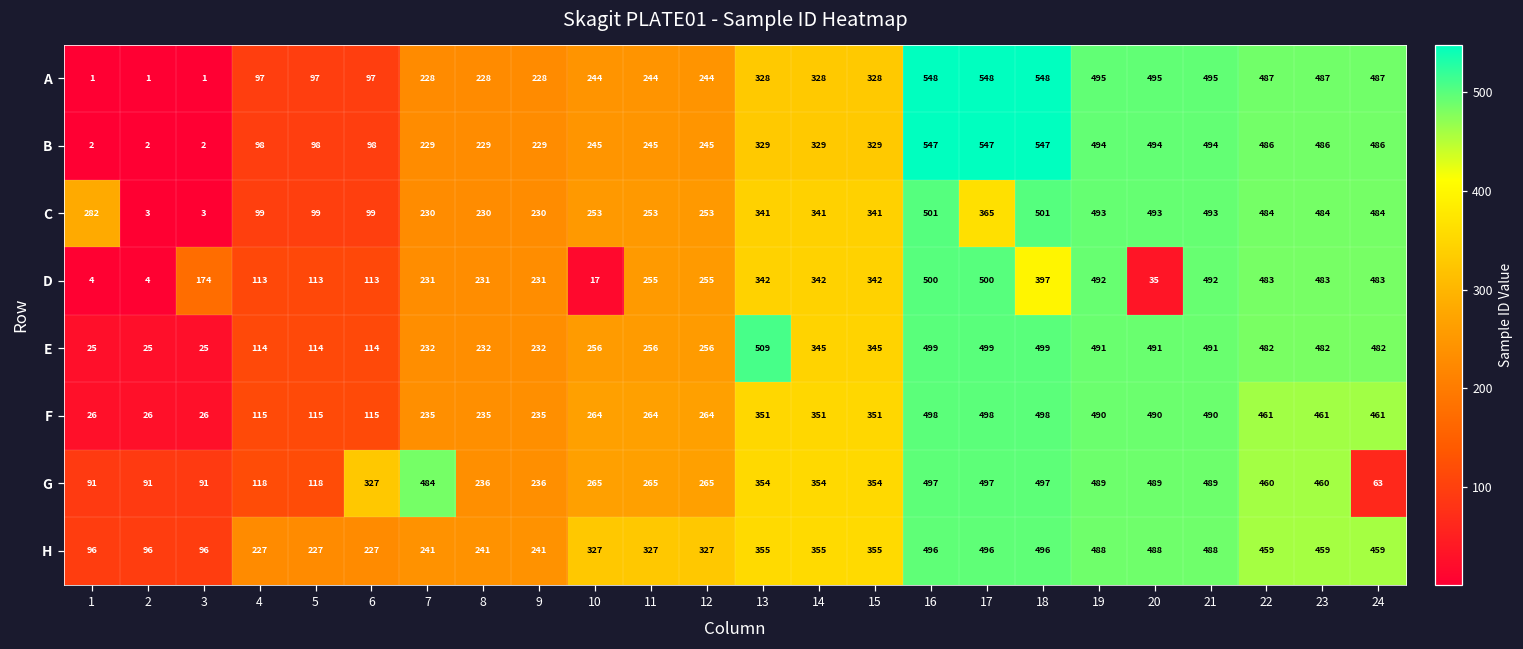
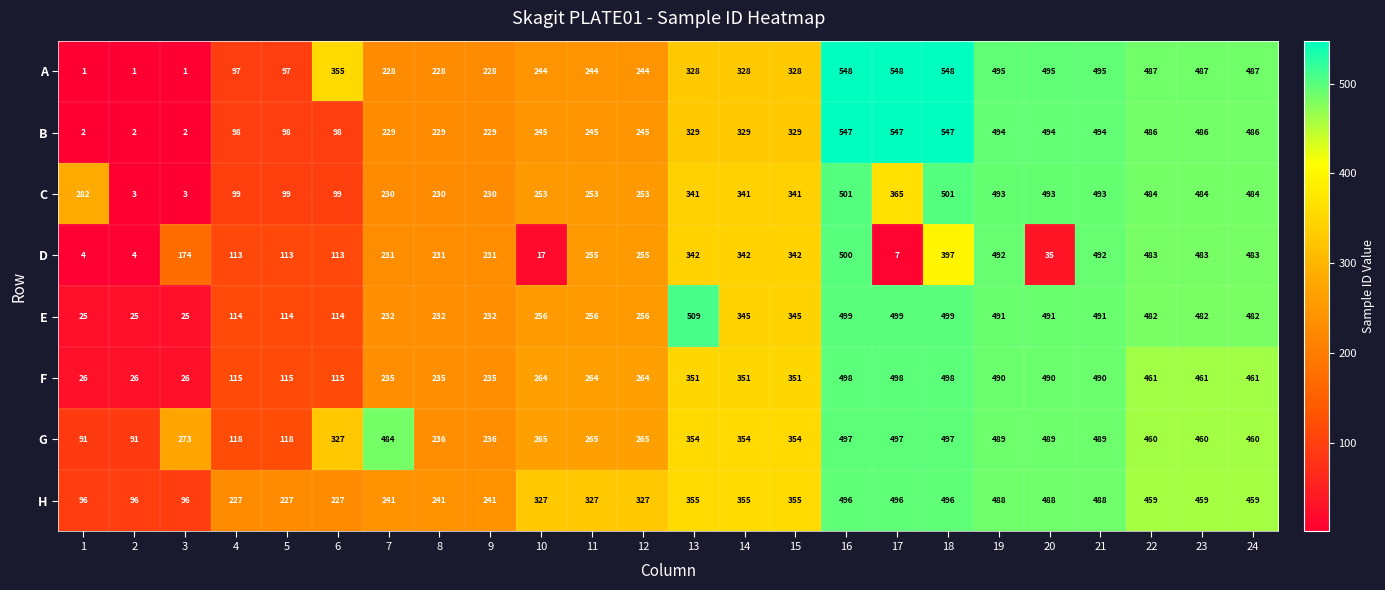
  {
    "A": {
      "1": 1,
      "2": 1,
      "3": 1,
      "4": 97,
      "5": 97,
-     "6": 97,
+     "6": 355,
      "7": 228,
      "8": 228,
      "9": 228,
      "10": 244,
      "11": 244,
      "12": 244,
      "13": 328,
      "14": 328,
      "15": 328,
      "16": 548,
      "17": 548,
      "18": 548,
      "19": 495,
      "20": 495,
      "21": 495,
      "22": 487,
      "23": 487,
      "24": 487
    },
    "B": {
      "1": 2,
      "2": 2,
      "3": 2,
      "4": 98,
      "5": 98,
      "6": 98,
      "7": 229,
      "8": 229,
      "9": 229,
      "10": 245,
      "11": 245,
      "12": 245,
      "13": 329,
      "14": 329,
      "15": 329,
      "16": 547,
      "17": 547,
      "18": 547,
      "19": 494,
      "20": 494,
      "21": 494,
      "22": 486,
      "23": 486,
      "24": 486
    },
    "C": {
      "1": 282,
      "2": 3,
      "3": 3,
      "4": 99,
      "5": 99,
      "6": 99,
      "7": 230,
      "8": 230,
      "9": 230,
      "10": 253,
      "11": 253,
      "12": 253,
      "13": 341,
      "14": 341,
      "15": 341,
      "16": 501,
      "17": 365,
      "18": 501,
      "19": 493,
      "20": 493,
      "21": 493,
      "22": 484,
      "23": 484,
      "24": 484
    },
    "D": {
      "1": 4,
      "2": 4,
      "3": 174,
      "4": 113,
      "5": 113,
      "6": 113,
      "7": 231,
      "8": 231,
      "9": 231,
      "10": 17,
      "11": 255,
      "12": 255,
      "13": 342,
      "14": 342,
      "15": 342,
      "16": 500,
-     "17": 500,
+     "17": 7,
      "18": 397,
      "19": 492,
      "20": 35,
      "21": 492,
      "22": 483,
      "23": 483,
      "24": 483
    },
    "E": {
      "1": 25,
      "2": 25,
      "3": 25,
      "4": 114,
      "5": 114,
      "6": 114,
      "7": 232,
      "8": 232,
      "9": 232,
      "10": 256,
      "11": 256,
      "12": 256,
      "13": 509,
      "14": 345,
      "15": 345,
      "16": 499,
      "17": 499,
      "18": 499,
      "19": 491,
      "20": 491,
      "21": 491,
      "22": 482,
      "23": 482,
      "24": 482
    },
    "F": {
      "1": 26,
      "2": 26,
      "3": 26,
      "4": 115,
      "5": 115,
      "6": 115,
      "7": 235,
      "8": 235,
      "9": 235,
      "10": 264,
      "11": 264,
      "12": 264,
      "13": 351,
      "14": 351,
      "15": 351,
      "16": 498,
      "17": 498,
      "18": 498,
      "19": 490,
      "20": 490,
      "21": 490,
      "22": 461,
      "23": 461,
      "24": 461
    },
    "G": {
      "1": 91,
      "2": 91,
-     "3": 91,
+     "3": 273,
      "4": 118,
      "5": 118,
      "6": 327,
      "7": 484,
      "8": 236,
      "9": 236,
      "10": 265,
      "11": 265,
      "12": 265,
      "13": 354,
      "14": 354,
      "15": 354,
      "16": 497,
      "17": 497,
      "18": 497,
      "19": 489,
      "20": 489,
      "21": 489,
      "22": 460,
      "23": 460,
-     "24": 63
+     "24": 460
    },
    "H": {
      "1": 96,
      "2": 96,
      "3": 96,
      "4": 227,
      "5": 227,
      "6": 227,
      "7": 241,
      "8": 241,
      "9": 241,
      "10": 327,
      "11": 327,
      "12": 327,
      "13": 355,
      "14": 355,
      "15": 355,
      "16": 496,
      "17": 496,
      "18": 496,
      "19": 488,
      "20": 488,
      "21": 488,
      "22": 459,
      "23": 459,
      "24": 459
    }
  }
